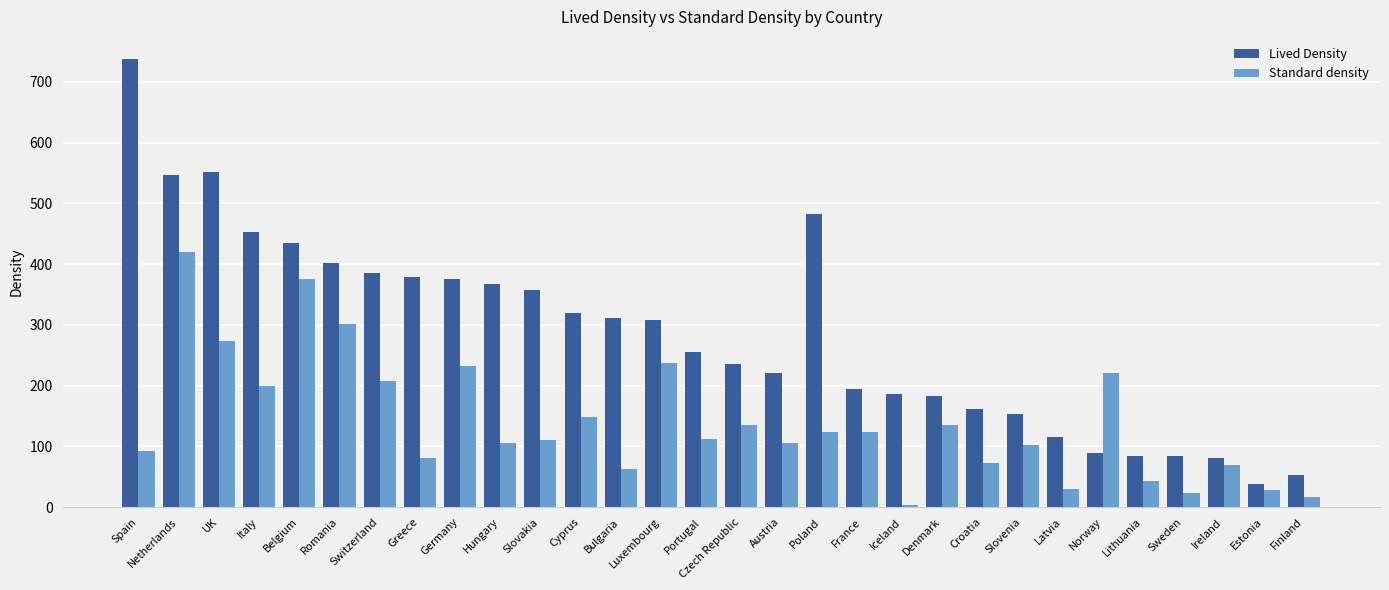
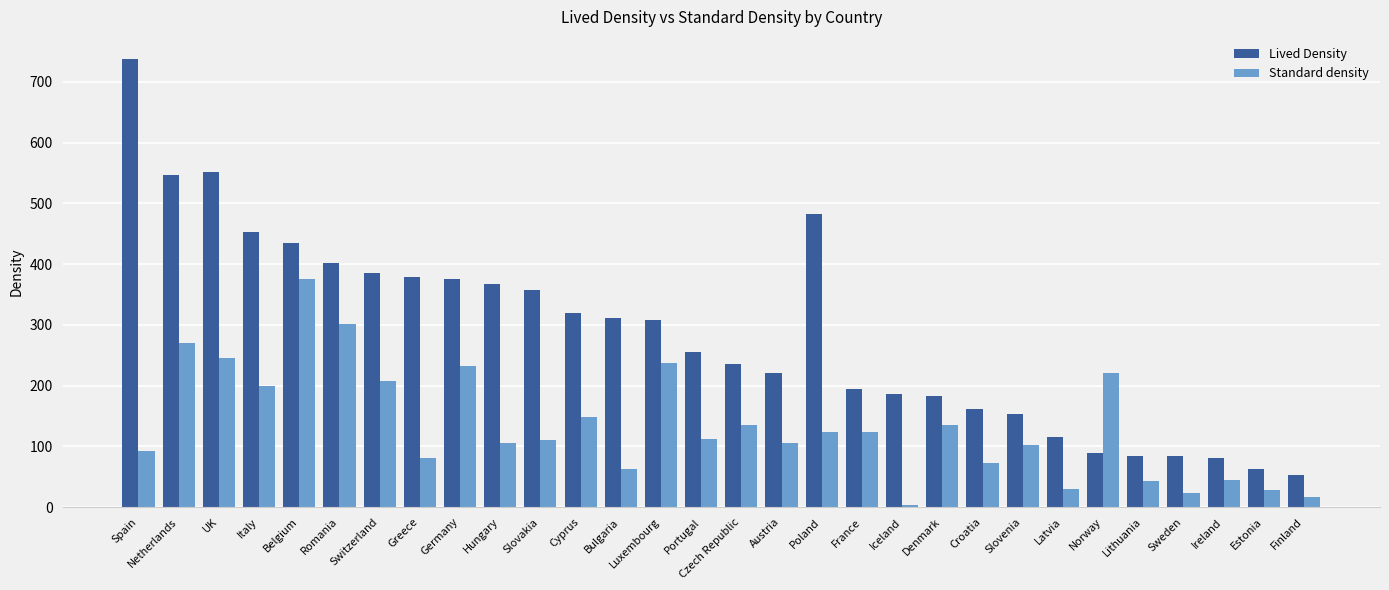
  {
    "Lived Density": {
      "Spain": 740,
      "Netherlands": 550,
      "UK": 550,
      "Italy": 450,
      "Belgium": 430,
      "Romania": 400,
      "Switzerland": 390,
      "Greece": 380,
      "Germany": 380,
      "Hungary": 370,
      "Slovakia": 360,
      "Cyprus": 320,
      "Bulgaria": 310,
      "Luxembourg": 310,
      "Portugal": 260,
      "Czech Republic": 240,
      "Austria": 220,
      "Poland": 480,
      "France": 200,
      "Iceland": 190,
      "Denmark": 180,
      "Croatia": 160,
      "Slovenia": 150,
      "Latvia": 120,
      "Norway": 90,
      "Lithuania": 90,
      "Sweden": 80,
      "Ireland": 80,
-     "Estonia": 40,
+     "Estonia": 60,
      "Finland": 50
    },
    "Standard density": {
      "Spain": 90,
-     "Netherlands": 420,
-     "UK": 270,
+     "Netherlands": 270,
+     "UK": 250,
      "Italy": 200,
      "Belgium": 380,
      "Romania": 300,
      "Switzerland": 210,
      "Greece": 80,
      "Germany": 230,
      "Hungary": 110,
      "Slovakia": 110,
      "Cyprus": 150,
      "Bulgaria": 60,
      "Luxembourg": 240,
      "Portugal": 110,
      "Czech Republic": 140,
      "Austria": 110,
      "Poland": 120,
      "France": 120,
      "Denmark": 140,
      "Croatia": 70,
      "Slovenia": 100,
      "Latvia": 30,
      "Norway": 220,
      "Lithuania": 40,
      "Sweden": 20,
-     "Ireland": 70,
+     "Ireland": 40,
      "Estonia": 30,
      "Finland": 20
    }
  }
